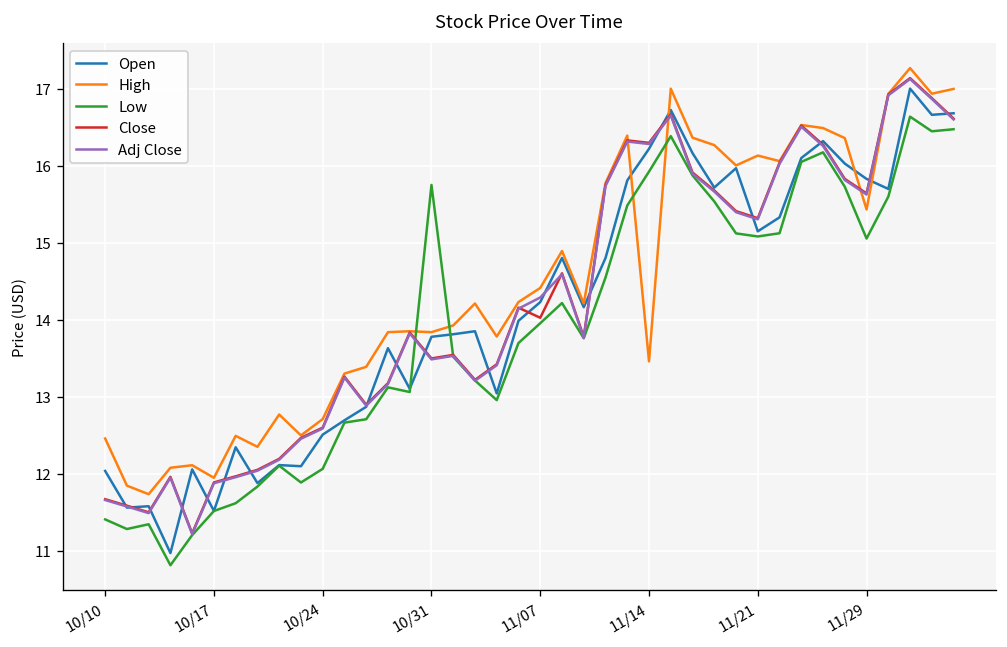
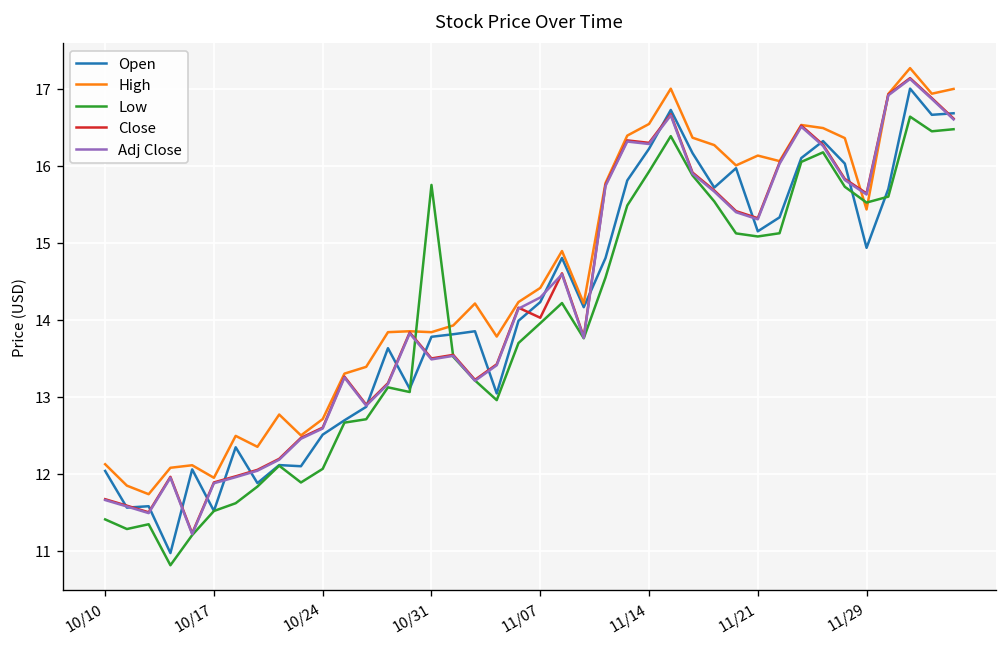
  {
    "Open": {
      "10/10": 12.0,
      "10/24": 12.5,
      "10/31": 13.8,
      "11/07": 14.2,
      "11/14": 16.2,
      "11/21": 15.1,
-     "11/29": 15.8
+     "11/29": 14.9
    },
    "High": {
-     "10/10": 12.5,
+     "10/10": 12.1,
      "10/17": 11.9,
      "10/24": 12.7,
      "10/31": 13.8,
      "11/07": 14.4,
-     "11/14": 13.5,
+     "11/14": 16.5,
      "11/21": 16.1,
      "11/29": 15.4
    },
    "Low": {
      "10/10": 11.4,
      "10/24": 12.1,
      "10/31": 15.7,
      "11/07": 14.0,
      "11/14": 15.9,
      "11/21": 15.1,
-     "11/29": 15.1
+     "11/29": 15.5
    },
    "Close": {
      "11/07": 14.0
    },
    "Adj Close": {
      "11/07": 14.3
    }
  }
